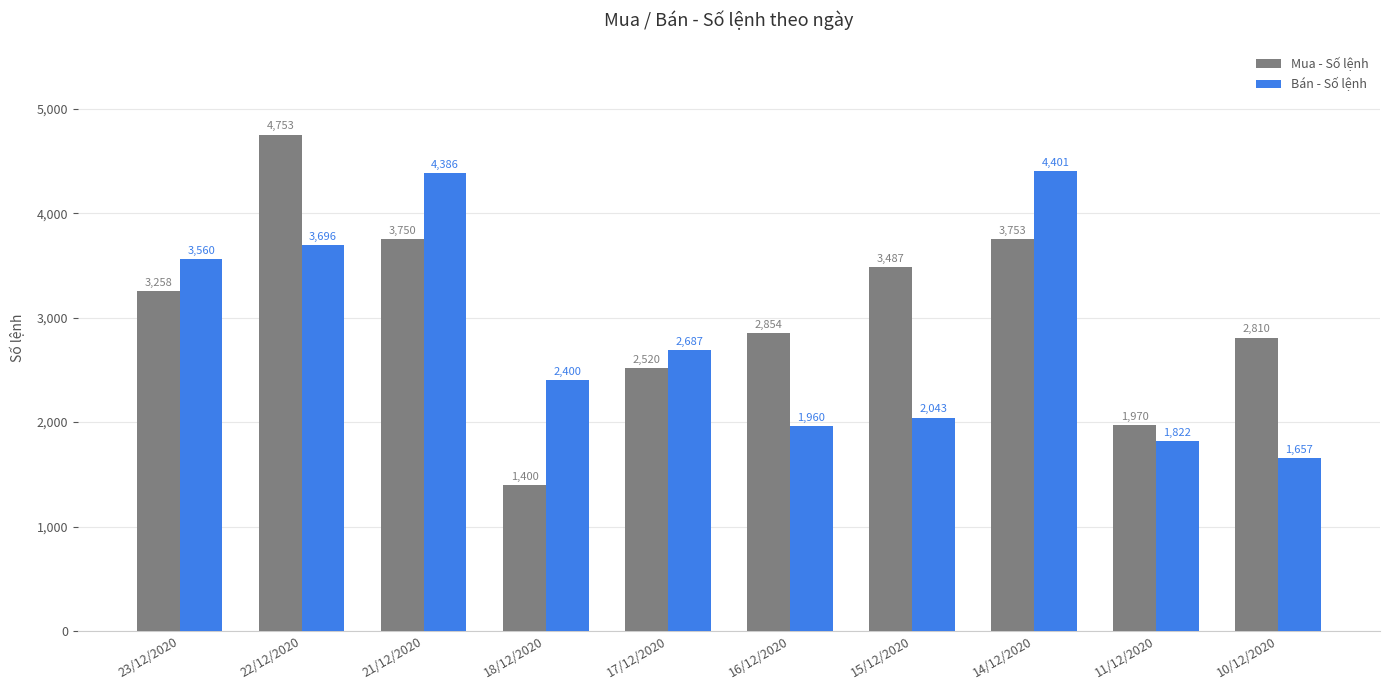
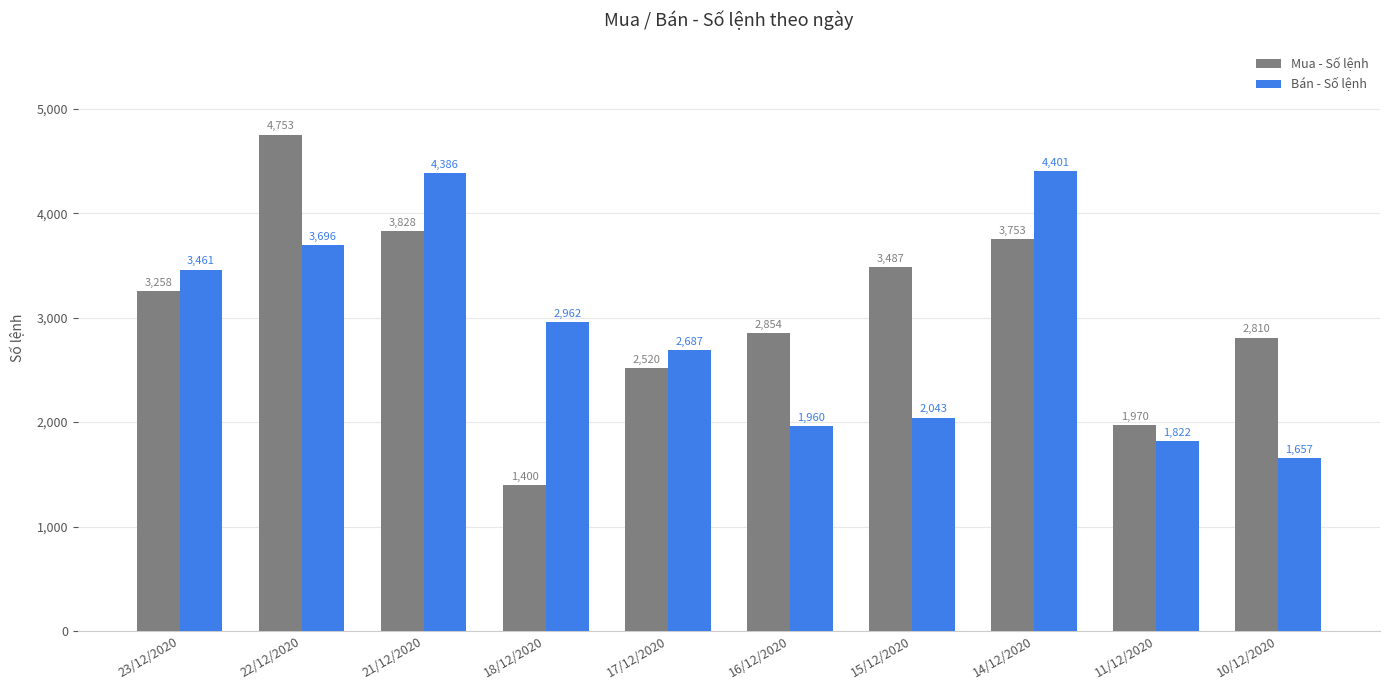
  {
    "Mua - Số lệnh": {
      "23/12/2020": "3,258",
      "22/12/2020": "4,753",
-     "21/12/2020": "3,750",
+     "21/12/2020": "3,828",
      "18/12/2020": "1,400",
      "17/12/2020": "2,520",
      "16/12/2020": "2,854",
      "15/12/2020": "3,487",
      "14/12/2020": "3,753",
      "11/12/2020": "1,970",
      "10/12/2020": "2,810"
    },
    "Bán - Số lệnh": {
-     "23/12/2020": "3,560",
+     "23/12/2020": "3,461",
      "22/12/2020": "3,696",
      "21/12/2020": "4,386",
-     "18/12/2020": "2,400",
+     "18/12/2020": "2,962",
      "17/12/2020": "2,687",
      "16/12/2020": "1,960",
      "15/12/2020": "2,043",
      "14/12/2020": "4,401",
      "11/12/2020": "1,822",
      "10/12/2020": "1,657"
    }
  }
